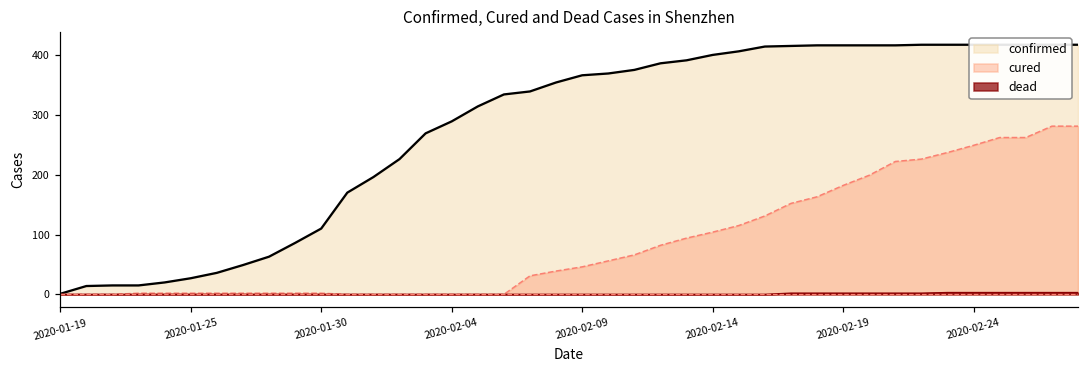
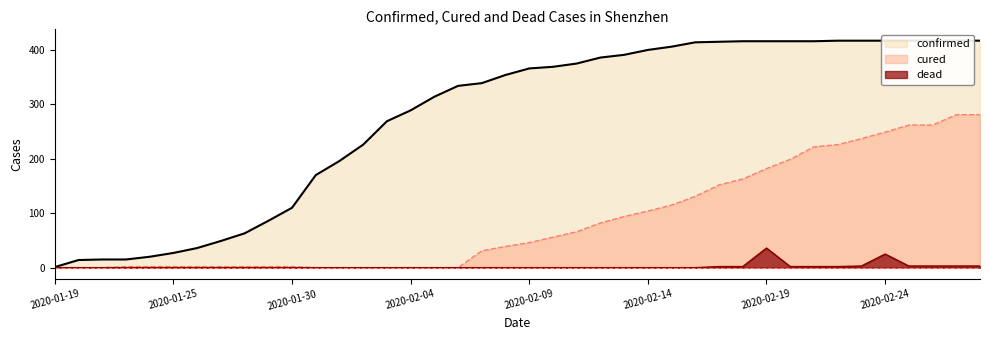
  {
    "dead": {
      "2020-02-09": 0,
      "2020-02-14": 0,
-     "2020-02-19": 0,
-     "2020-02-24": 0
+     "2020-02-19": 40,
+     "2020-02-24": 30
    }
  }
